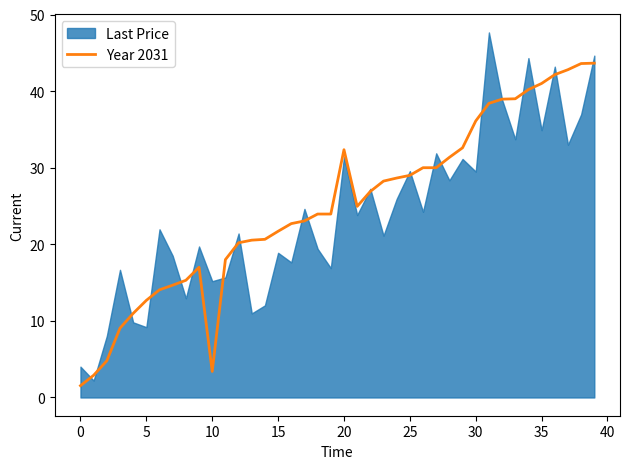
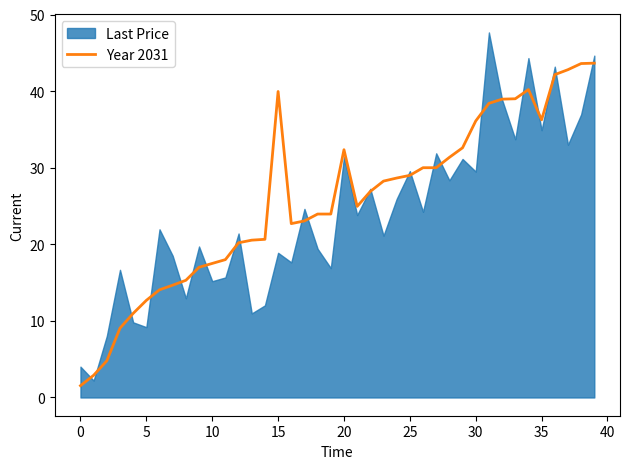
  {
    "Year 2031": {
      "0": 2,
      "5": 13,
-     "10": 3,
-     "15": 22,
+     "10": 18,
+     "15": 40,
      "20": 32,
      "25": 29,
      "30": 36,
-     "35": 41
+     "35": 36
    },
    "Last Price": {
      "0": 4,
      "5": 9,
      "10": 15,
      "15": 19,
      "20": 31,
      "25": 30,
      "30": 29,
      "35": 35
    }
  }
